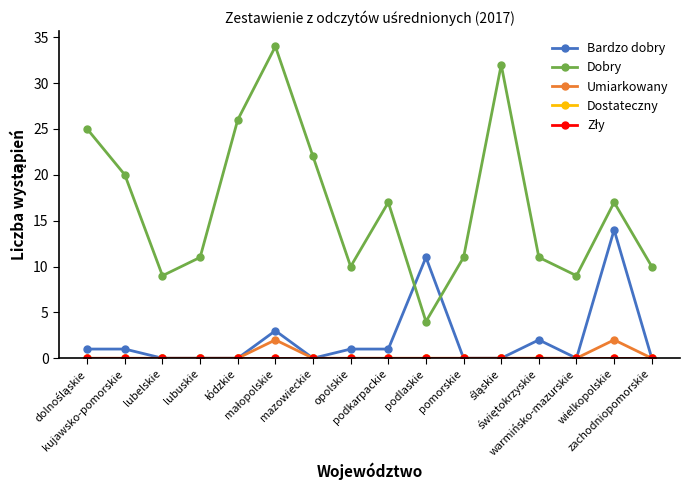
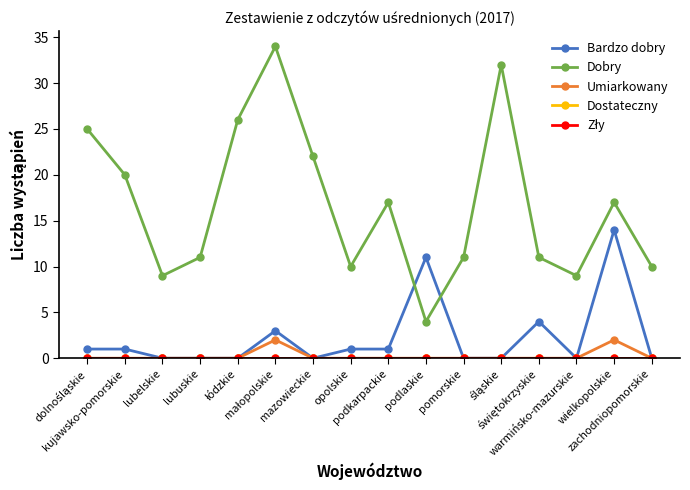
  {
    "Bardzo dobry": {
      "dolnośląskie": 1,
      "kujawsko-pomorskie": 1,
      "małopolskie": 3,
      "opolskie": 1,
      "podkarpackie": 1,
      "podlaskie": 11,
-     "świętokrzyskie": 2,
+     "świętokrzyskie": 4,
      "wielkopolskie": 14
    },
    "Dobry": {
      "dolnośląskie": 25,
      "kujawsko-pomorskie": 20,
      "lubelskie": 9,
      "lubuskie": 11,
      "łódzkie": 26,
      "małopolskie": 34,
      "mazowieckie": 22,
      "opolskie": 10,
      "podkarpackie": 17,
      "podlaskie": 4,
      "pomorskie": 11,
      "śląskie": 32,
      "świętokrzyskie": 11,
      "warmińsko-mazurskie": 9,
      "wielkopolskie": 17,
      "zachodniopomorskie": 10
    },
    "Umiarkowany": {
      "małopolskie": 2,
      "wielkopolskie": 2
    },
    "Zły": {
      "małopolskie": 0,
      "wielkopolskie": 0
    }
  }
